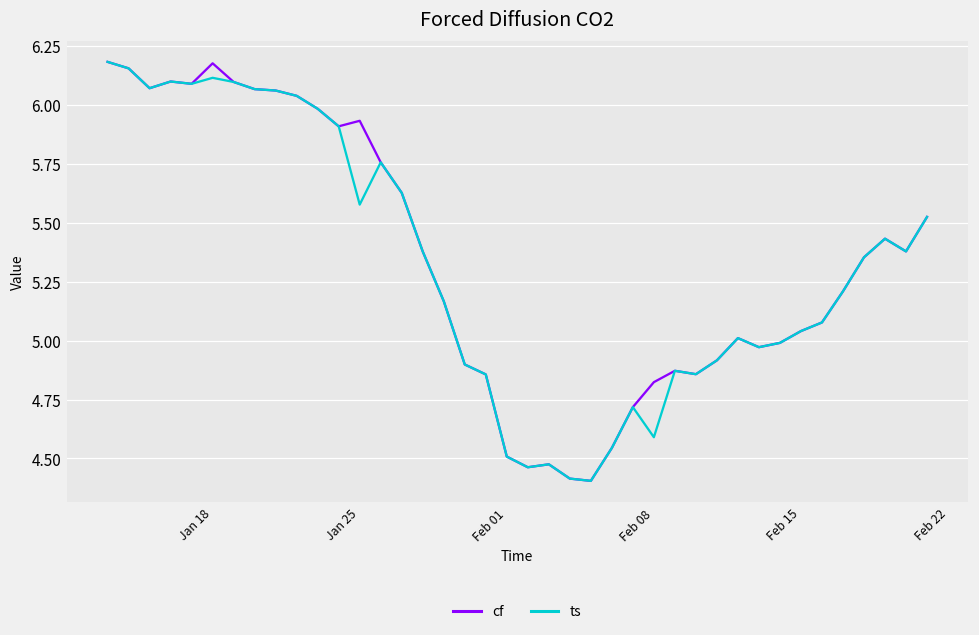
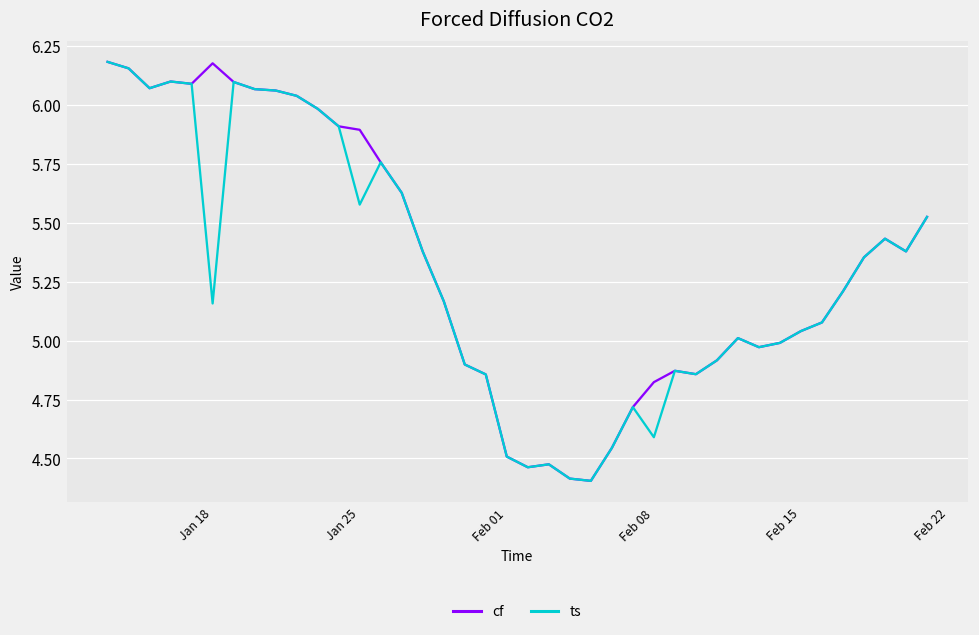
  {
    "cf": {
      "Jan 18": 6.18,
-     "Jan 25": 5.93,
+     "Jan 25": 5.90,
      "Feb 08": 4.82
    },
    "ts": {
-     "Jan 18": 6.12,
+     "Jan 18": 5.16,
      "Jan 25": 5.58,
      "Feb 08": 4.59
    }
  }
